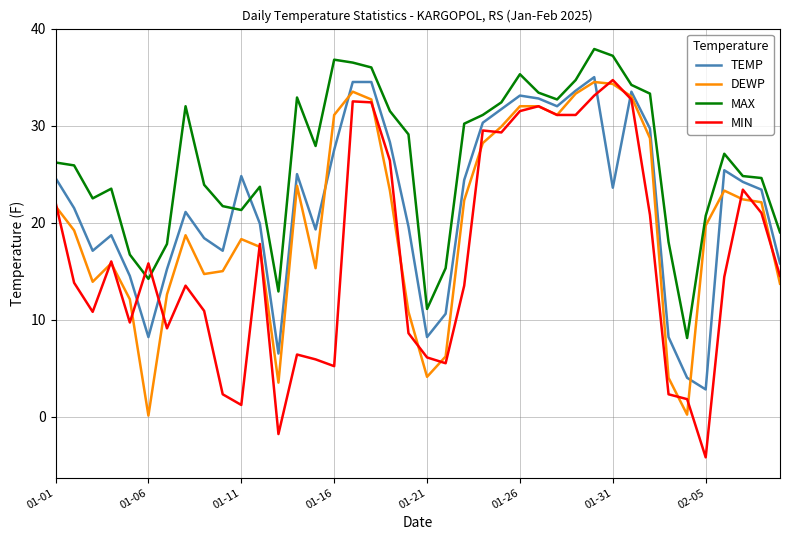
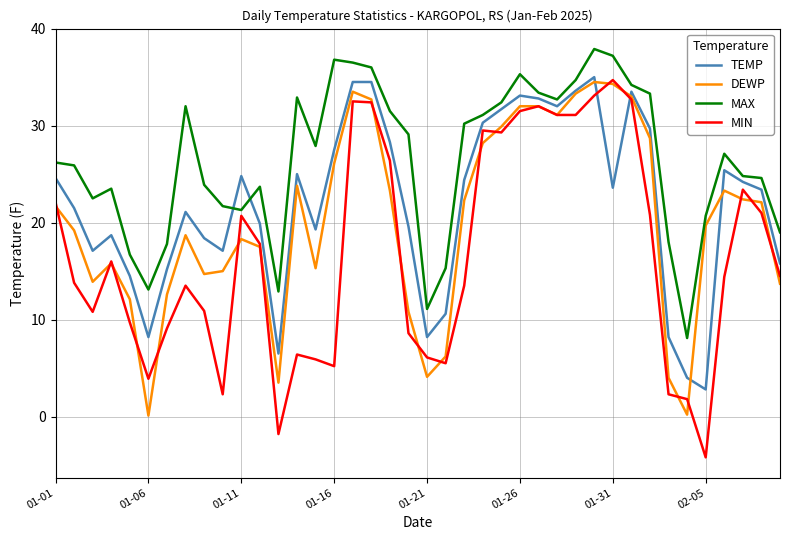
  {
    "TEMP": {
      "01-01": 25,
      "01-06": 8,
      "01-11": 25,
      "01-16": 28,
      "01-21": 8,
      "01-26": 33,
      "01-31": 24,
      "02-05": 3
    },
    "DEWP": {
      "01-01": 22,
      "01-06": 0,
      "01-11": 18,
-     "01-16": 31,
+     "01-16": 26,
      "01-21": 4,
      "01-26": 32,
      "01-31": 34,
      "02-05": 20
    },
    "MAX": {
      "01-01": 26,
-     "01-06": 14,
+     "01-06": 13,
      "01-11": 21,
      "01-16": 37,
      "01-21": 11,
      "01-26": 35,
      "01-31": 37,
      "02-05": 21
    },
    "MIN": {
      "01-01": 22,
-     "01-06": 16,
-     "01-11": 1,
+     "01-06": 4,
+     "01-11": 21,
      "01-16": 5,
      "01-21": 6,
      "01-26": 32,
      "01-31": 35,
      "02-05": -4
    }
  }
